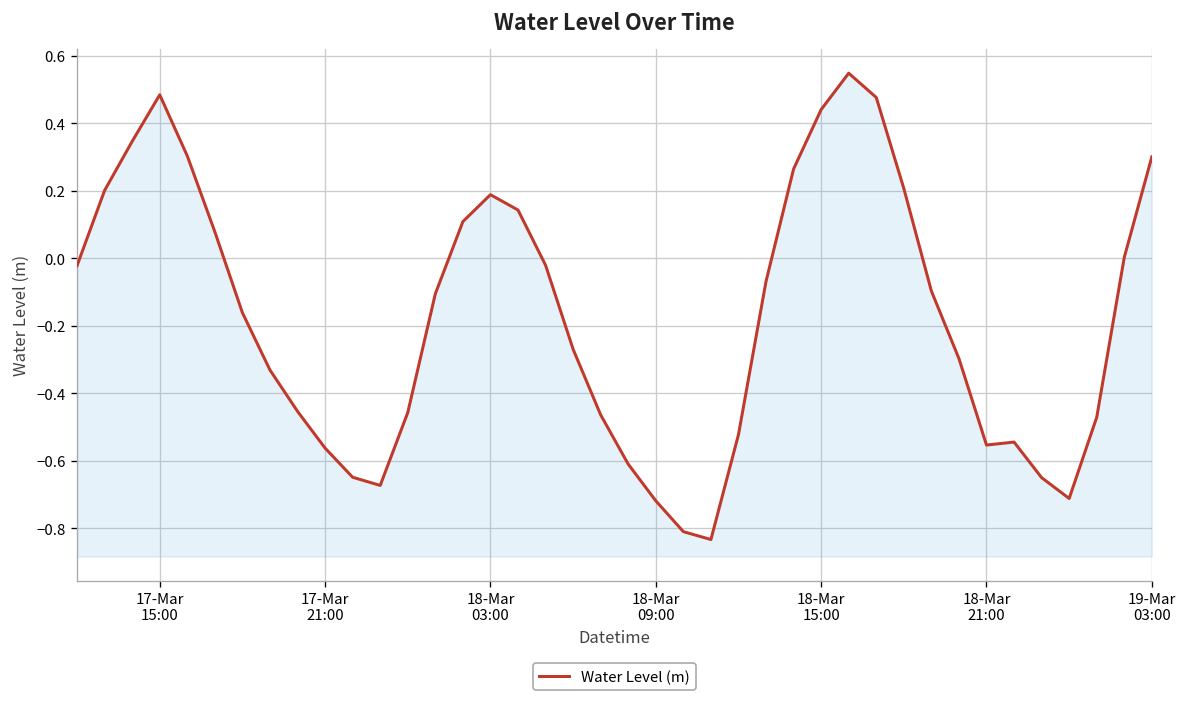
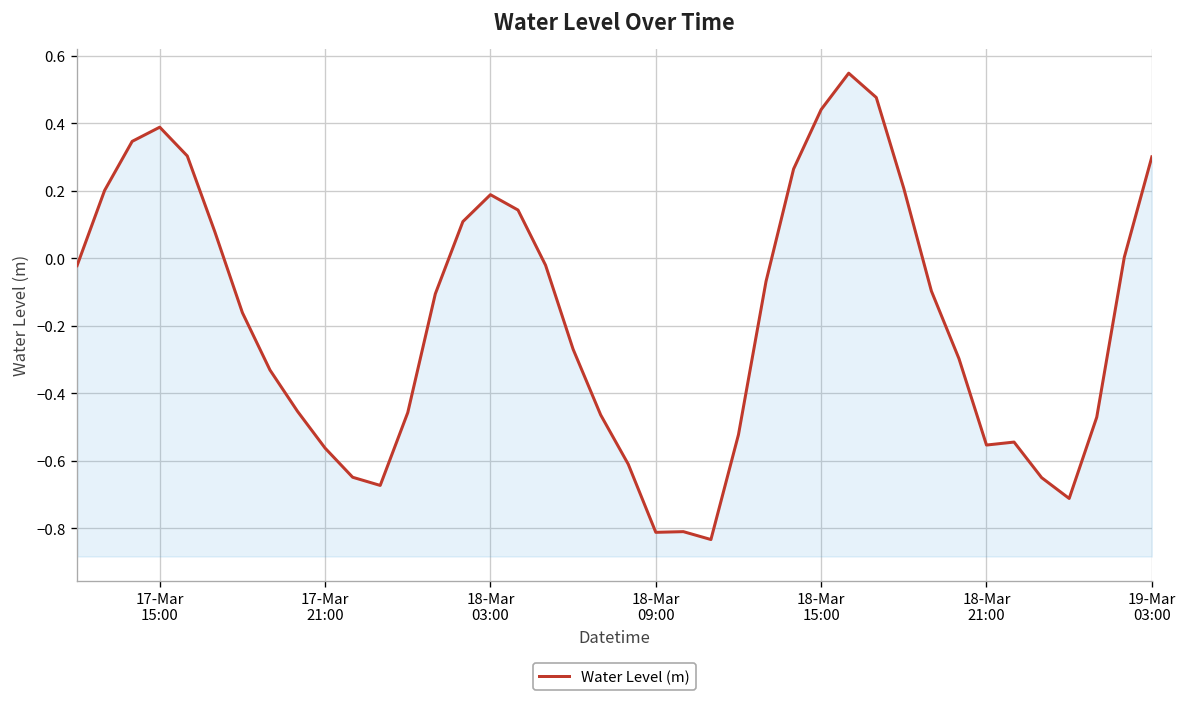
  {
-   "17-Mar 15:00": 0.48,
+   "17-Mar 15:00": 0.39,
    "17-Mar 21:00": -0.56,
    "18-Mar 03:00": 0.19,
-   "18-Mar 09:00": -0.72,
+   "18-Mar 09:00": -0.81,
    "18-Mar 15:00": 0.44,
    "18-Mar 21:00": -0.55,
    "19-Mar 03:00": 0.30
  }
